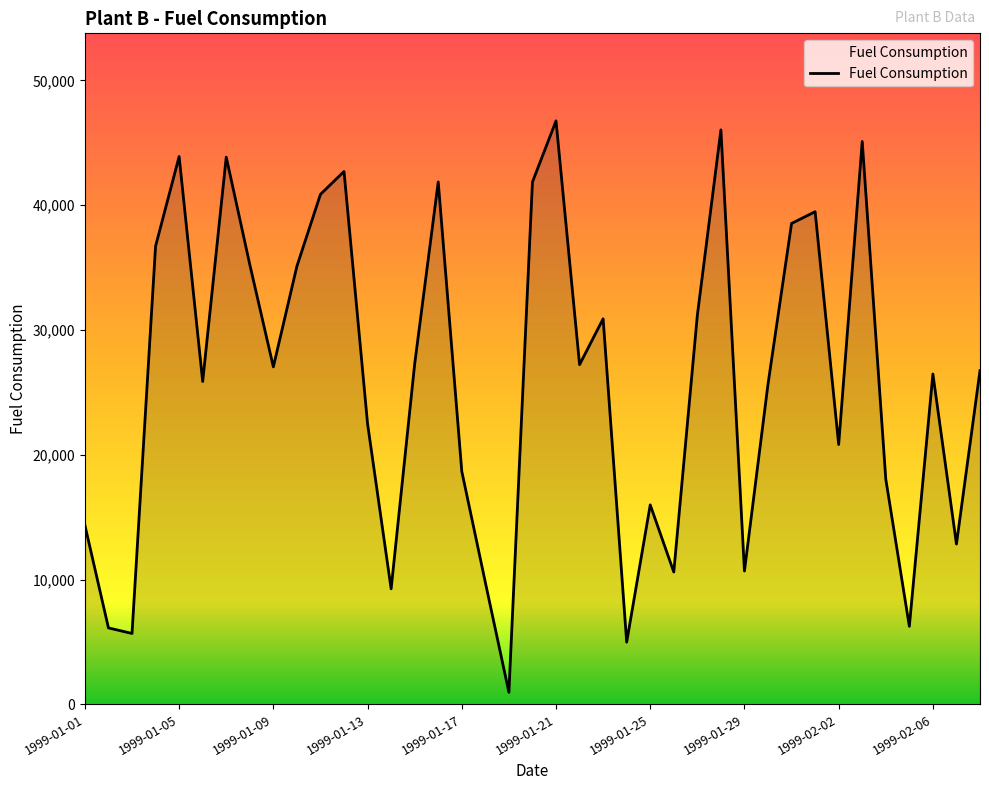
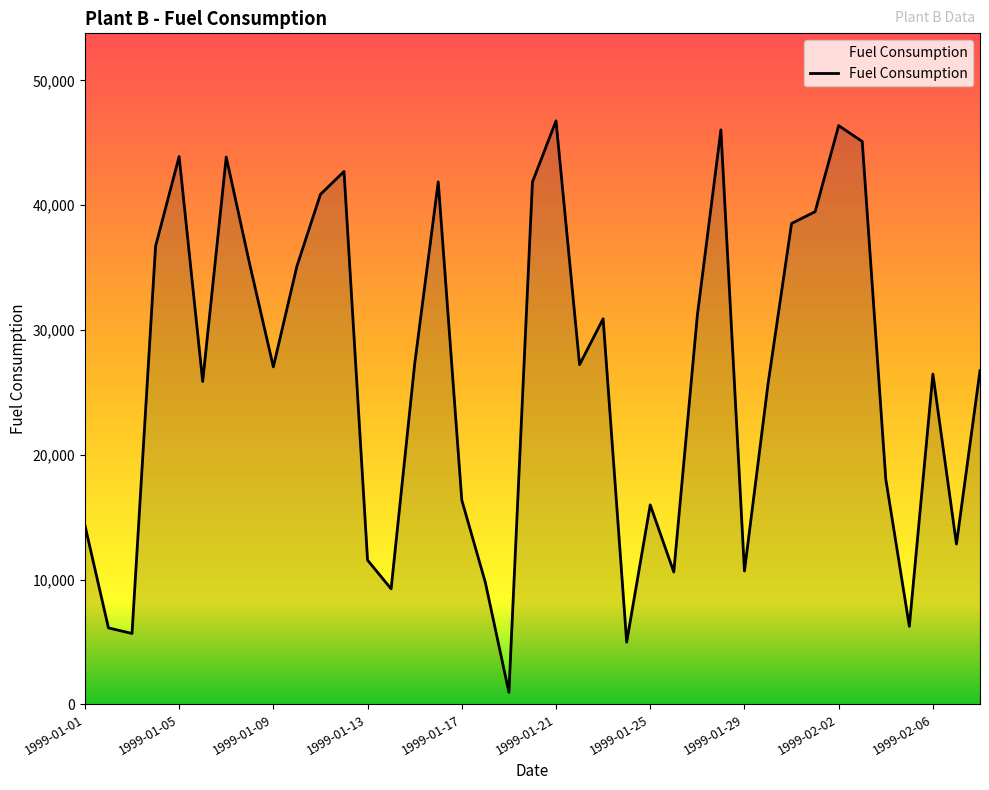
  {
    "1999-01-01": "14,400",
    "1999-01-05": "43,900",
    "1999-01-09": "27,000",
-   "1999-01-13": "22,500",
-   "1999-01-17": "18,700",
+   "1999-01-13": "11,500",
+   "1999-01-17": "16,400",
    "1999-01-21": "46,800",
    "1999-01-25": "16,000",
    "1999-01-29": "10,700",
-   "1999-02-02": "20,800",
+   "1999-02-02": "46,400",
    "1999-02-06": "26,500"
  }
